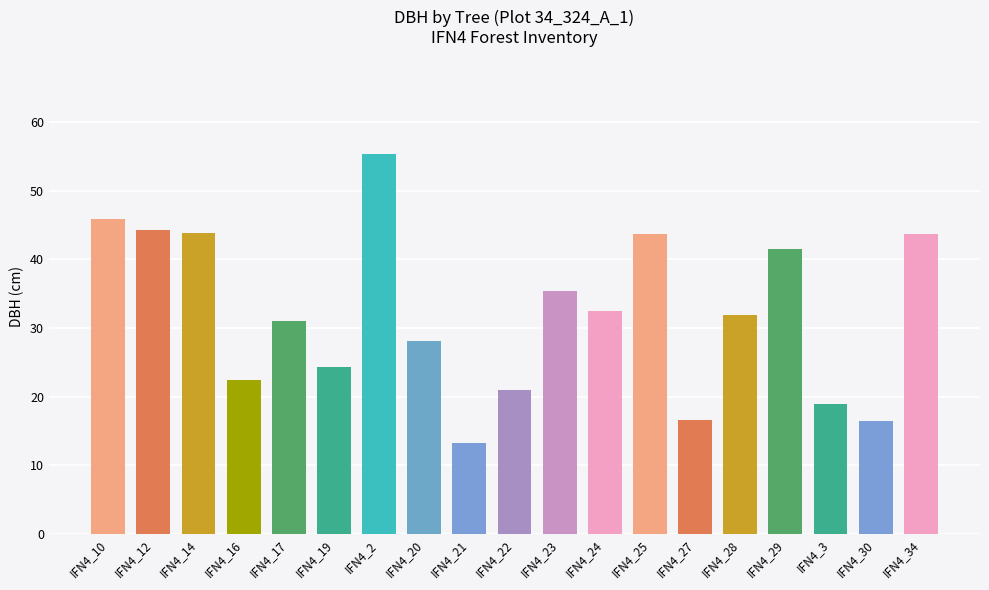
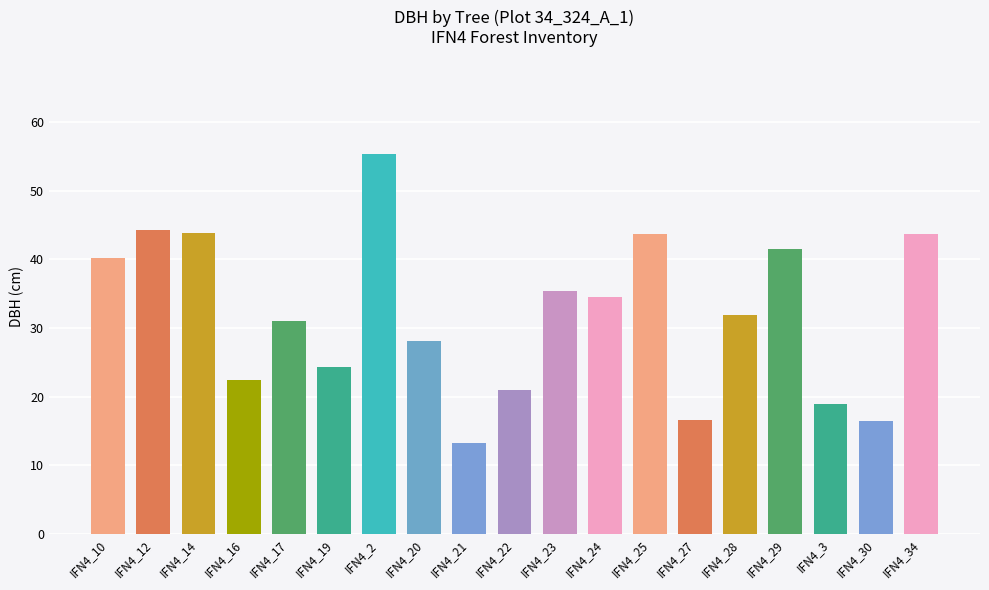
  {
-   "IFN4_10": 46,
+   "IFN4_10": 40,
    "IFN4_12": 44,
    "IFN4_14": 44,
    "IFN4_16": 23,
    "IFN4_17": 31,
    "IFN4_19": 24,
    "IFN4_2": 55,
    "IFN4_20": 28,
    "IFN4_21": 13,
    "IFN4_22": 21,
    "IFN4_23": 35,
-   "IFN4_24": 32,
+   "IFN4_24": 34,
    "IFN4_25": 44,
    "IFN4_27": 17,
    "IFN4_28": 32,
    "IFN4_29": 42,
    "IFN4_3": 19,
    "IFN4_30": 17,
    "IFN4_34": 44
  }
